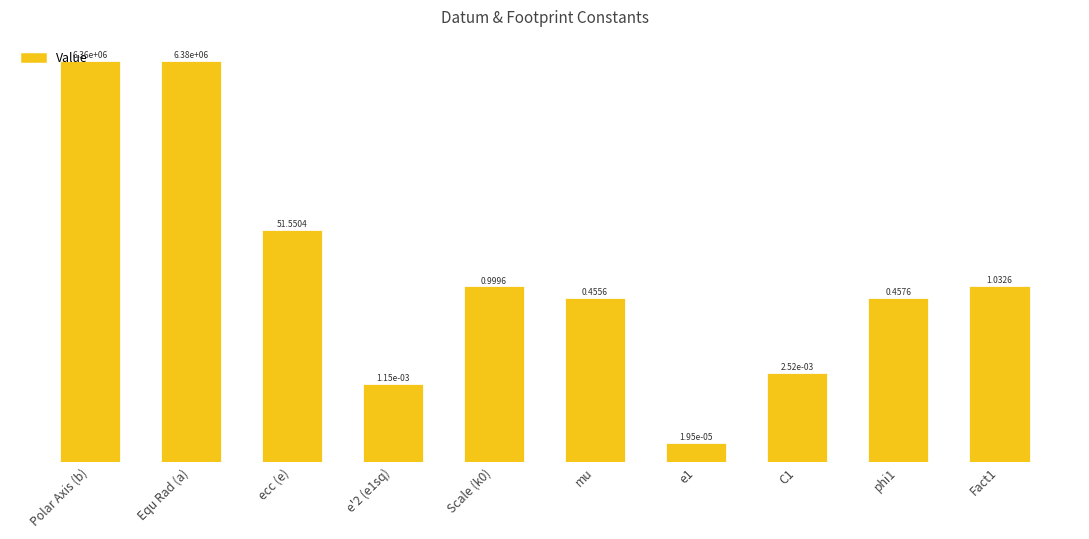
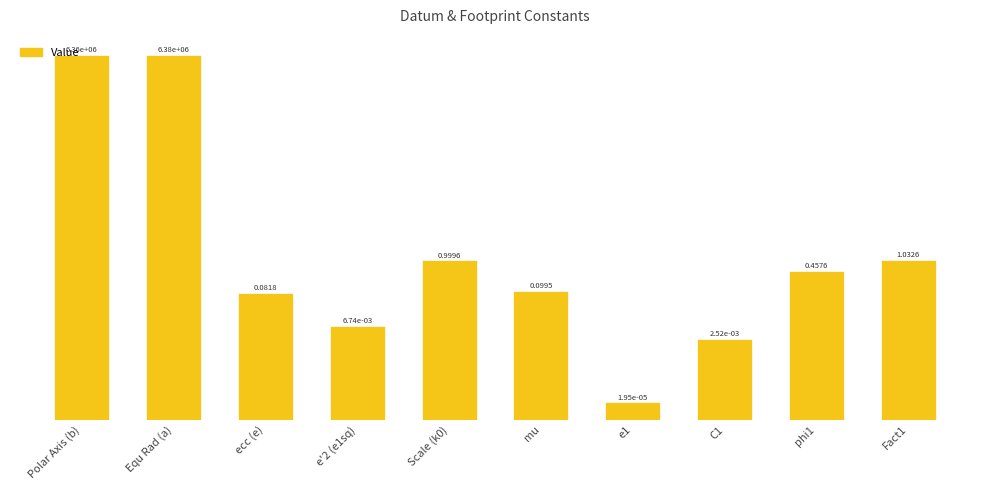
  {
-   "ecc (e)": "51.5504",
-   "e'2 (e1sq)": "1.15e-03",
+   "ecc (e)": "0.0818",
+   "e'2 (e1sq)": "6.74e-03",
    "Scale (k0)": "0.9996",
-   "mu": "0.4556",
+   "mu": "0.0995",
    "e1": "1.95e-05",
    "C1": "2.52e-03",
    "phi1": "0.4576",
    "Fact1": "1.0326"
  }
